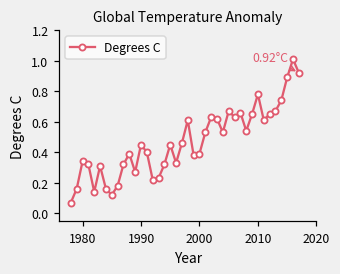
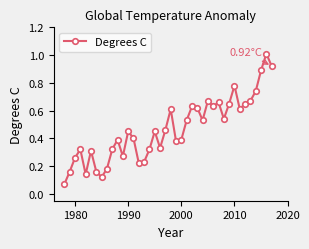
  {
-   "1980": 0.34,
+   "1980": 0.26,
    "1990": 0.45,
    "2000": 0.39,
    "2010": 0.78
  }
